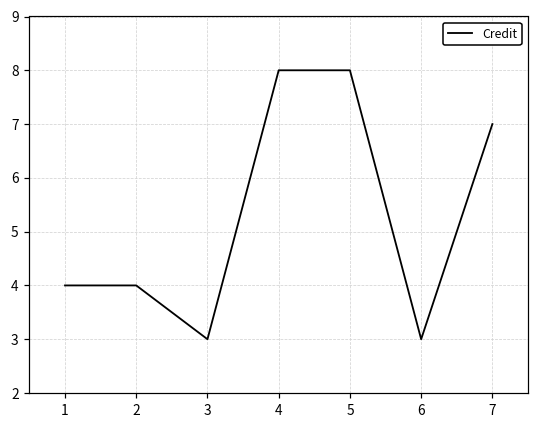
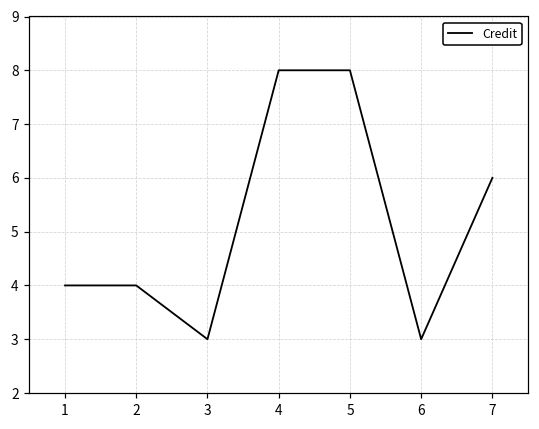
  {
    "1": 4,
    "2": 4,
    "3": 3,
    "4": 8,
    "5": 8,
    "6": 3,
-   "7": 7
+   "7": 6
  }
